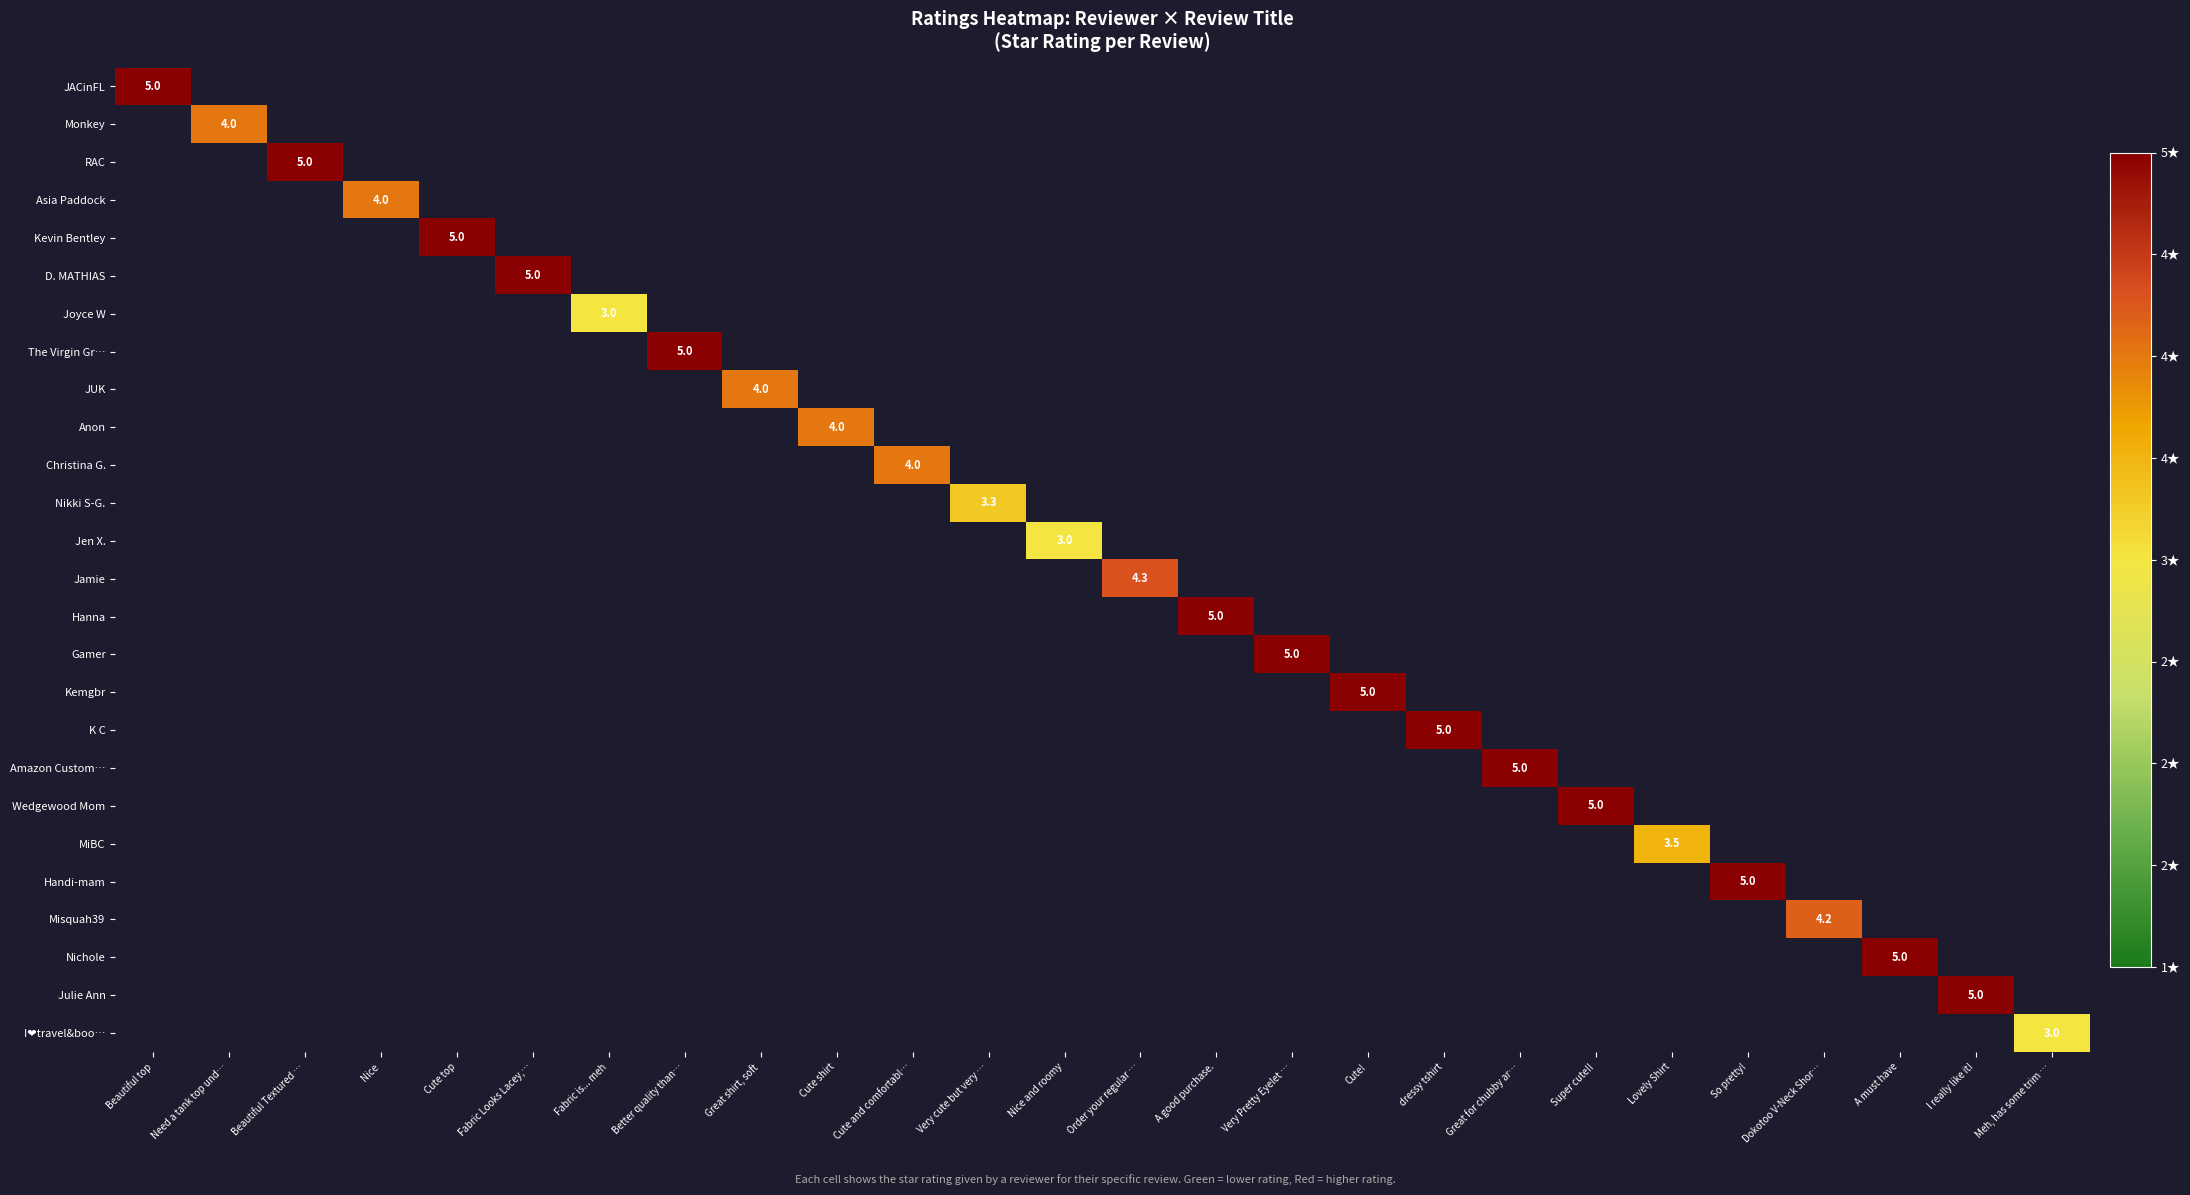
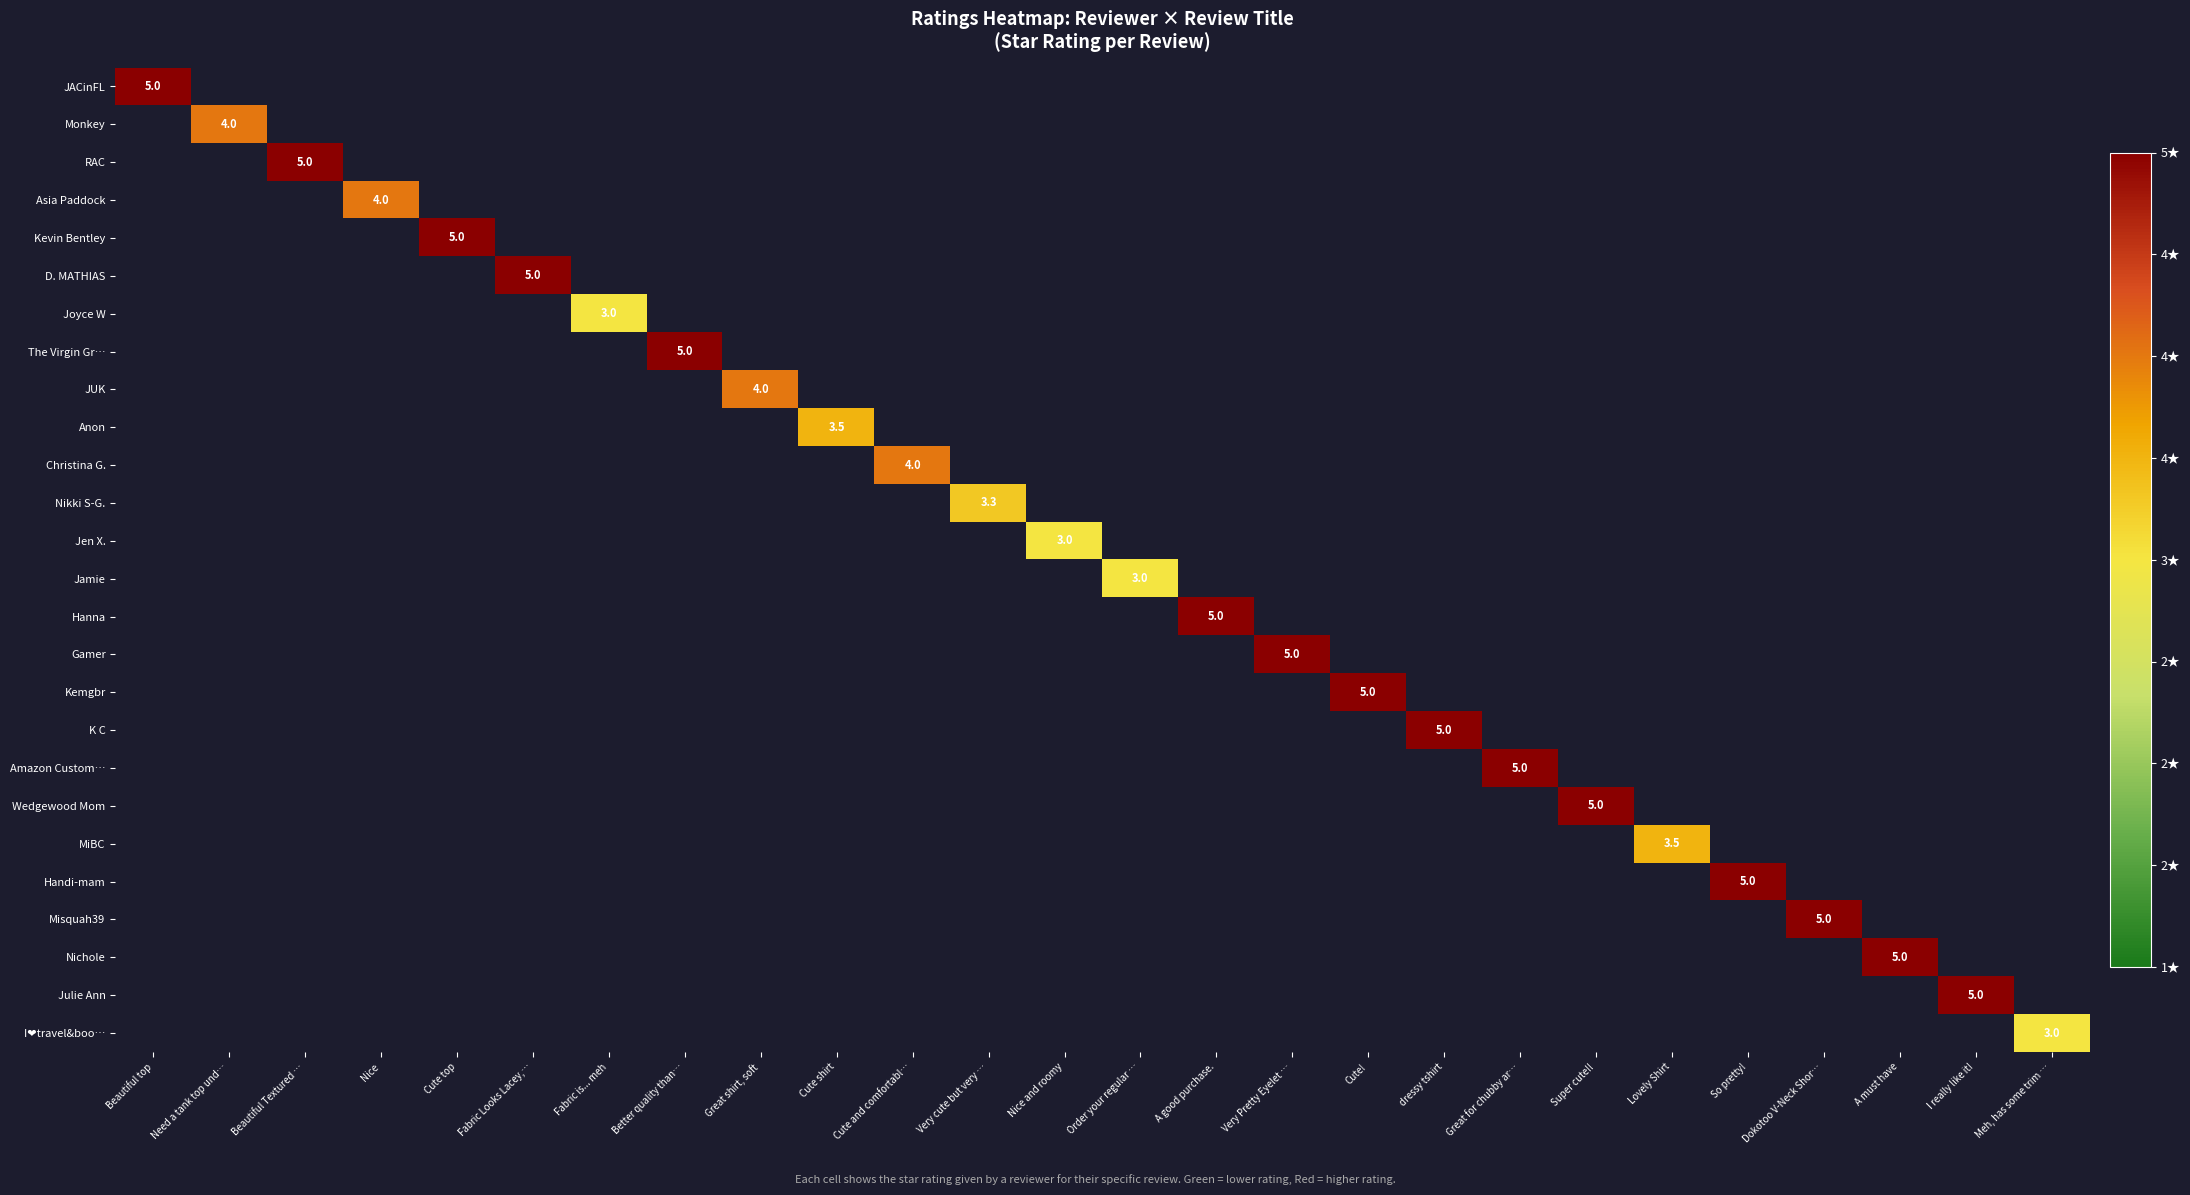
  {
    "JACinFL": {
      "Beautiful top": 5.0
    },
    "Monkey": {
      "Need a tank top und…": 4.0
    },
    "RAC": {
      "Beautiful Textured …": 5.0
    },
    "Asia Paddock": {
      "Nice": 4.0
    },
    "Kevin Bentley": {
      "Cute top": 5.0
    },
    "D. MATHIAS": {
      "Fabric Looks Lacey,…": 5.0
    },
    "Joyce W": {
      "Fabric is... meh": 3.0
    },
    "The Virgin Gr…": {
      "Better quality than…": 5.0
    },
    "JUK": {
      "Great shirt, soft": 4.0
    },
    "Anon": {
-     "Cute shirt": 4.0
+     "Cute shirt": 3.5
    },
    "Christina G.": {
      "Cute and comfortabl…": 4.0
    },
    "Nikki S-G.": {
      "Very cute but very …": 3.3
    },
    "Jen X.": {
      "Nice and roomy": 3.0
    },
    "Jamie": {
-     "Order your regular …": 4.3
+     "Order your regular …": 3.0
    },
    "Hanna": {
      "A good purchase.": 5.0
    },
    "Gamer": {
      "Very Pretty Eyelet …": 5.0
    },
    "Kemgbr": {
      "Cute!": 5.0
    },
    "K C": {
      "dressy tshirt": 5.0
    },
    "Amazon Custom…": {
      "Great for chubby ar…": 5.0
    },
    "Wedgewood Mom": {
      "Super cute!!": 5.0
    },
    "MiBC": {
      "Lovely Shirt": 3.5
    },
    "Handi-mam": {
      "So pretty!": 5.0
    },
    "Misquah39": {
-     "Dokotoo V-Neck Shor…": 4.2
+     "Dokotoo V-Neck Shor…": 5.0
    },
    "Nichole": {
      "A must have": 5.0
    },
    "Julie Ann": {
      "I really like it!": 5.0
    },
    "I❤️travel&boo…": {
      "Meh, has some trim …": 3.0
    }
  }
